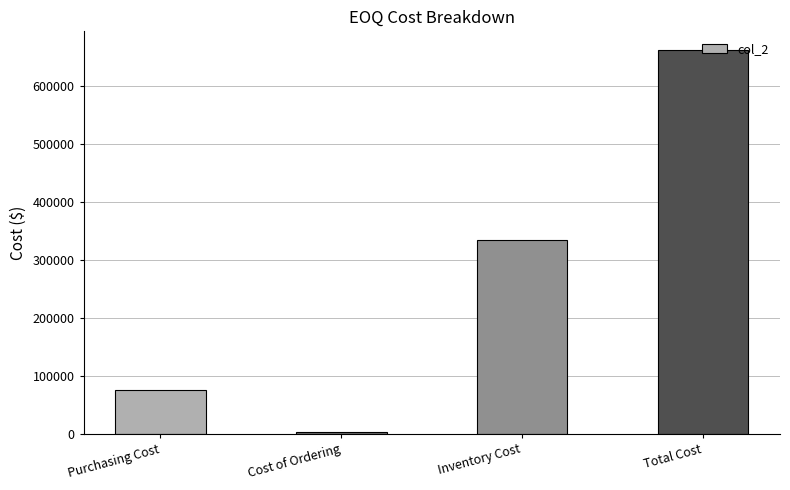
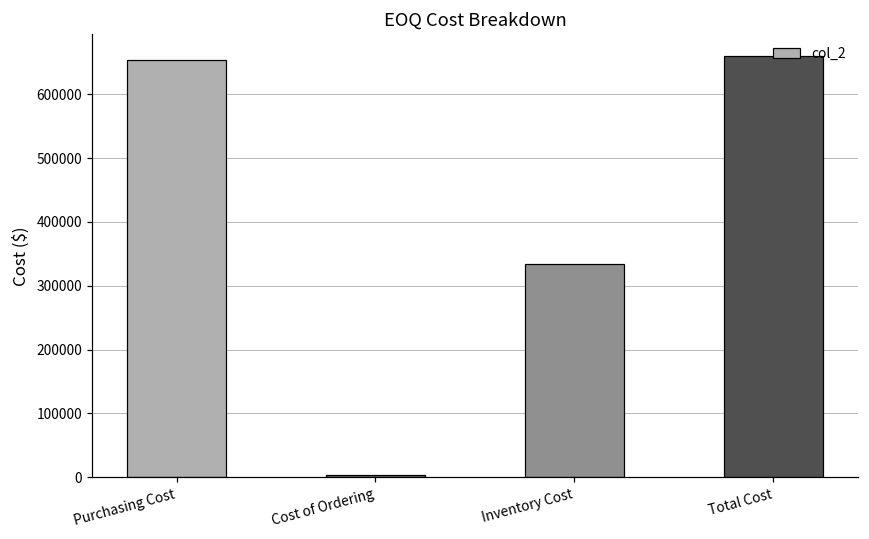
  {
-   "Purchasing Cost": 70000,
+   "Purchasing Cost": 650000,
    "Inventory Cost": 330000,
    "Total Cost": 660000
  }
